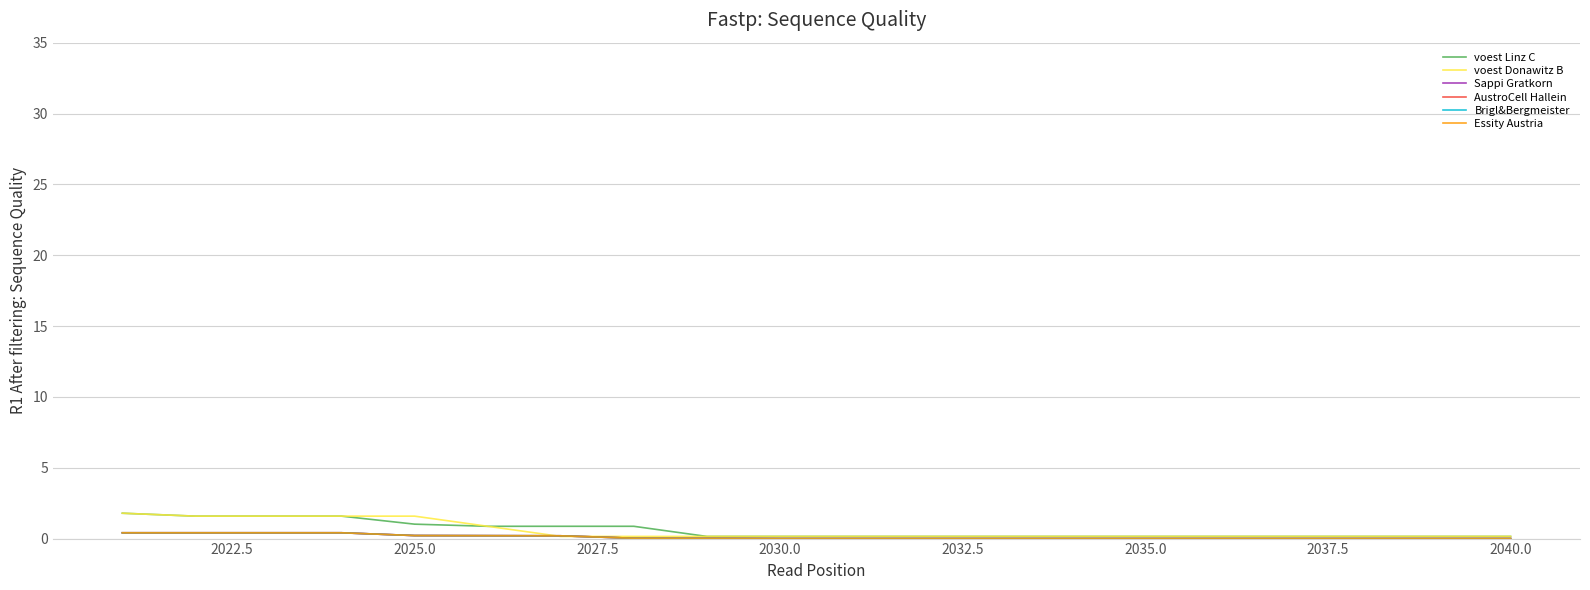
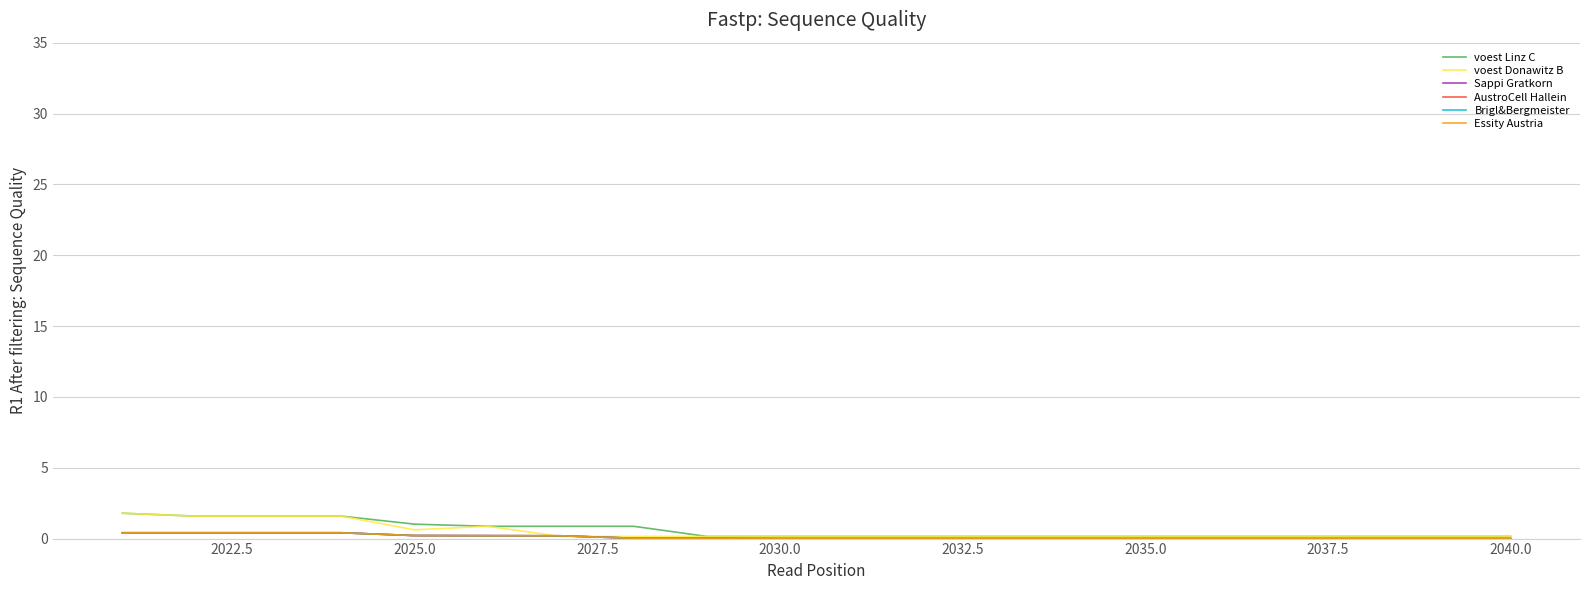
  {
    "voest Linz C": {
      "2025.0": 1.0
    },
    "voest Donawitz B": {
-     "2025.0": 1.6
+     "2025.0": 0.6
    },
    "Essity Austria": {
      "2025.0": 0.2
    }
  }
